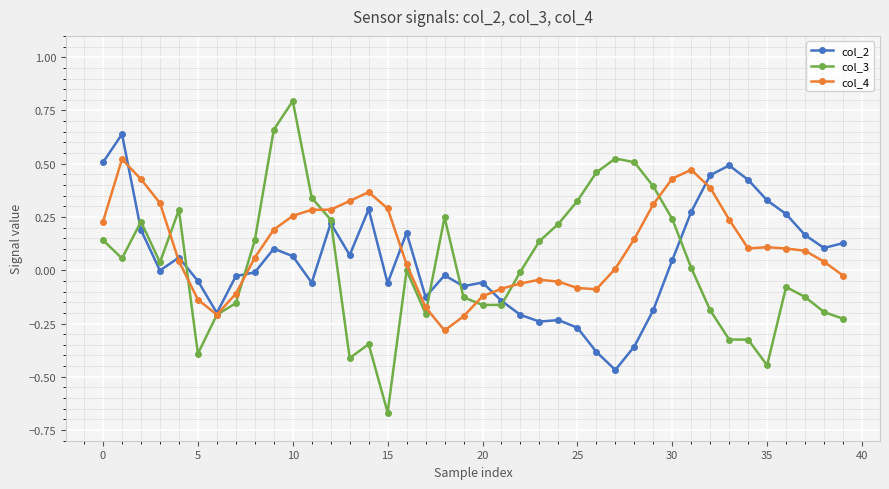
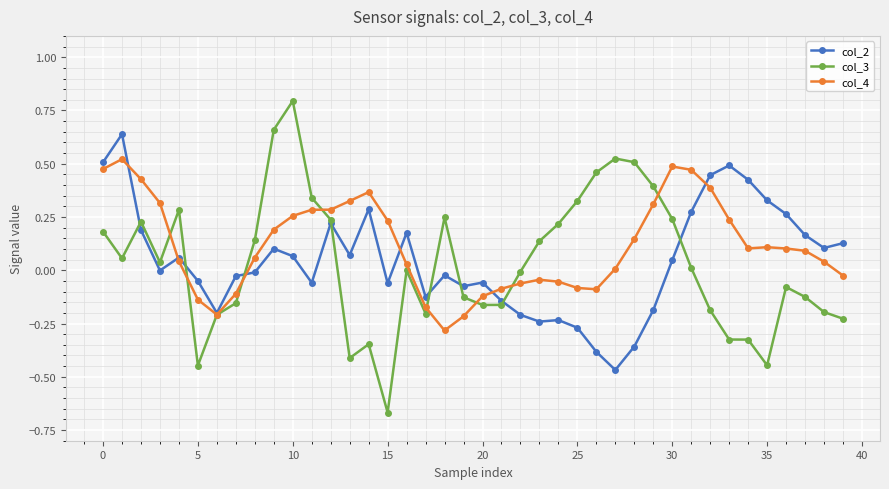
  {
    "col_2": {
      "0": 0.51,
      "5": -0.05,
      "10": 0.07,
      "15": -0.06,
      "20": -0.06,
      "25": -0.27,
      "30": 0.05,
      "35": 0.33
    },
    "col_3": {
-     "0": 0.14,
-     "5": -0.39,
+     "0": 0.18,
+     "5": -0.45,
      "10": 0.79,
      "15": -0.67,
      "20": -0.16,
      "25": 0.33,
      "30": 0.24,
      "35": -0.45
    },
    "col_4": {
-     "0": 0.23,
+     "0": 0.48,
      "5": -0.14,
      "10": 0.26,
-     "15": 0.29,
+     "15": 0.23,
      "20": -0.12,
      "25": -0.08,
-     "30": 0.43,
+     "30": 0.49,
      "35": 0.11
    }
  }
